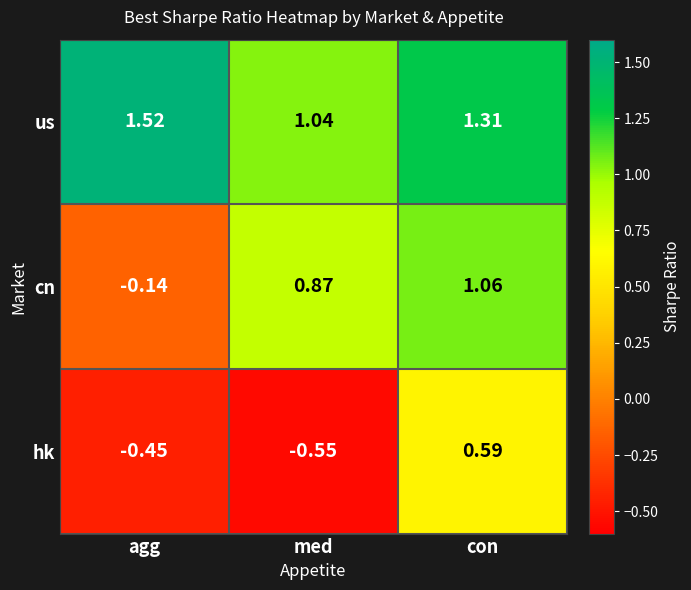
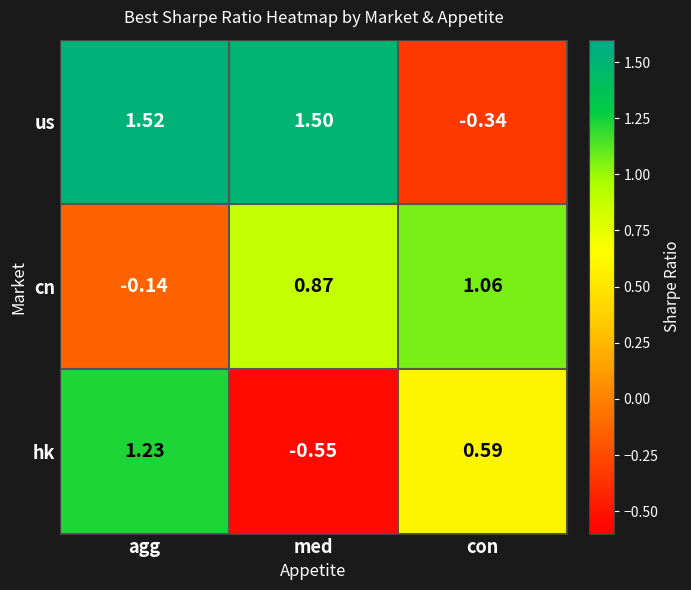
  {
    "us": {
      "agg": 1.52,
-     "med": 1.04,
-     "con": 1.31
+     "med": 1.50,
+     "con": -0.34
    },
    "cn": {
      "agg": -0.14,
      "med": 0.87,
      "con": 1.06
    },
    "hk": {
-     "agg": -0.45,
+     "agg": 1.23,
      "med": -0.55,
      "con": 0.59
    }
  }
